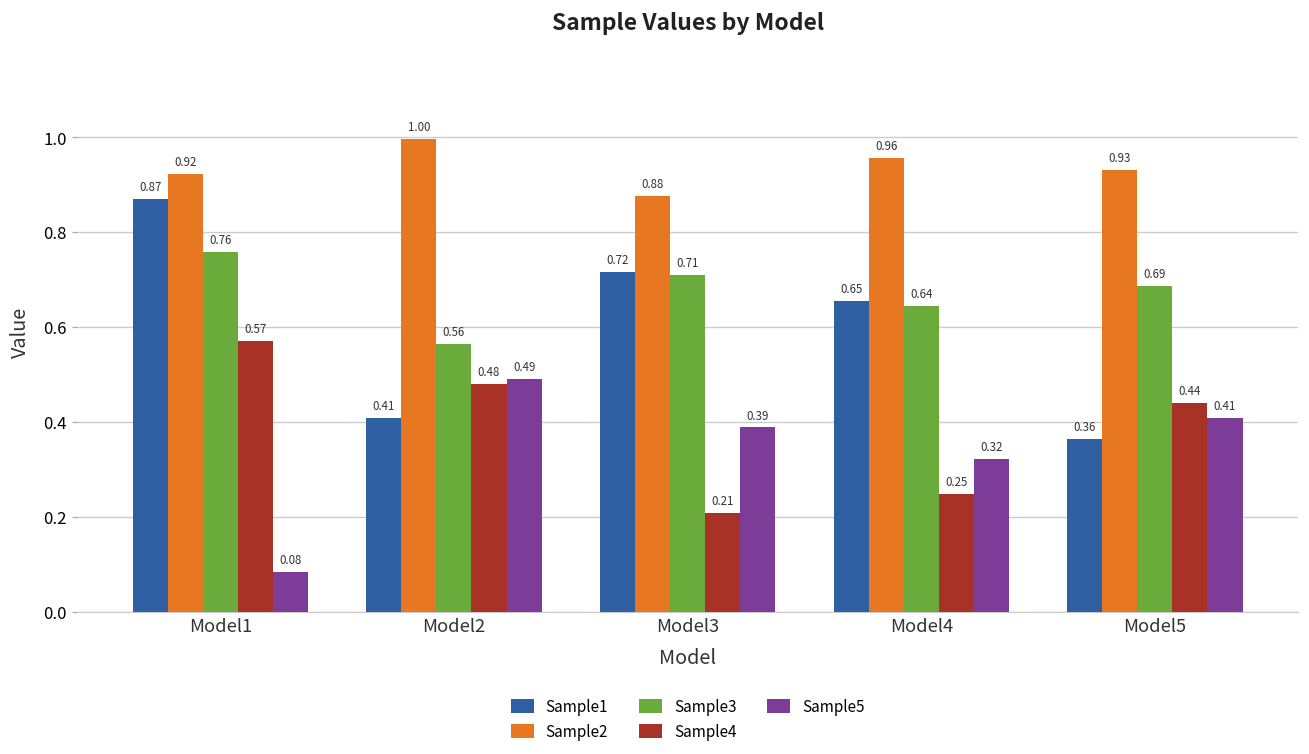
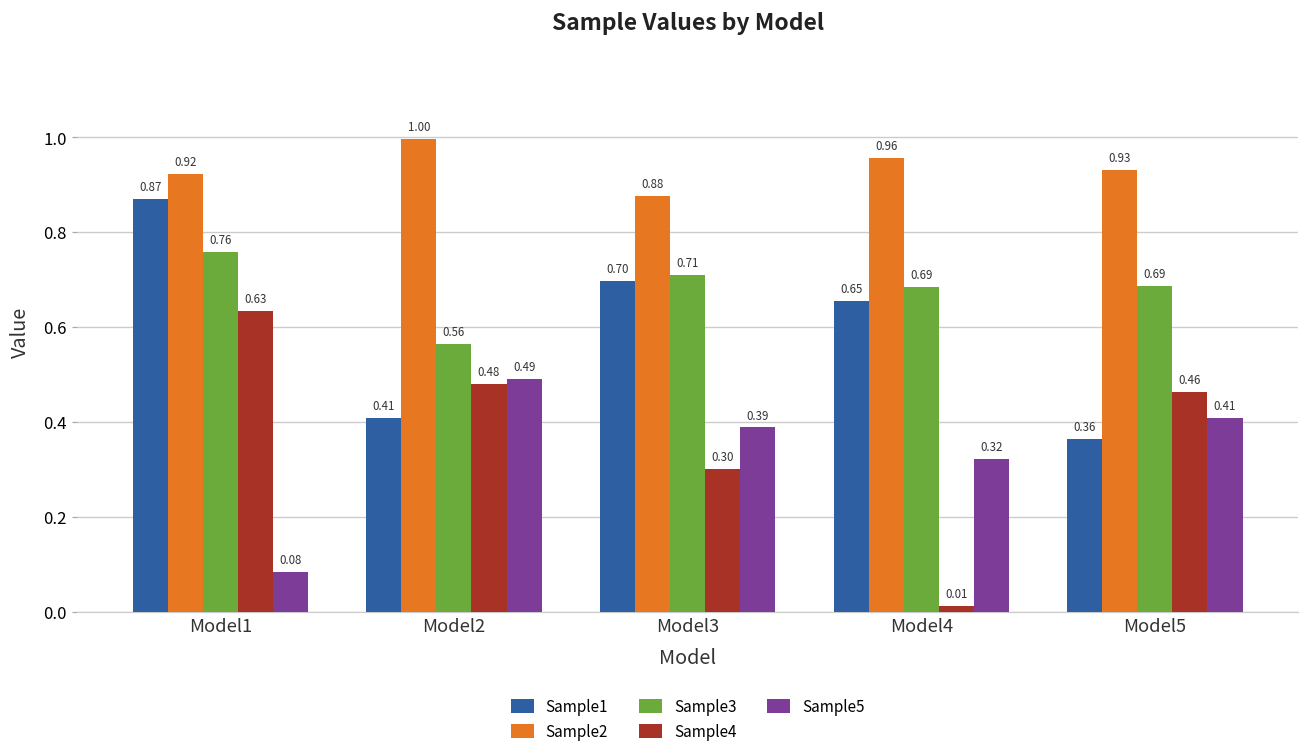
  {
    "Sample1": {
      "Model1": 0.87,
      "Model2": 0.41,
-     "Model3": 0.72,
+     "Model3": 0.70,
      "Model4": 0.65,
      "Model5": 0.36
    },
    "Sample2": {
      "Model1": 0.92,
      "Model2": 1.00,
      "Model3": 0.88,
      "Model4": 0.96,
      "Model5": 0.93
    },
    "Sample3": {
      "Model1": 0.76,
      "Model2": 0.56,
      "Model3": 0.71,
-     "Model4": 0.64,
+     "Model4": 0.69,
      "Model5": 0.69
    },
    "Sample4": {
-     "Model1": 0.57,
+     "Model1": 0.63,
      "Model2": 0.48,
-     "Model3": 0.21,
-     "Model4": 0.25,
-     "Model5": 0.44
+     "Model3": 0.30,
+     "Model4": 0.01,
+     "Model5": 0.46
    },
    "Sample5": {
      "Model1": 0.08,
      "Model2": 0.49,
      "Model3": 0.39,
      "Model4": 0.32,
      "Model5": 0.41
    }
  }
